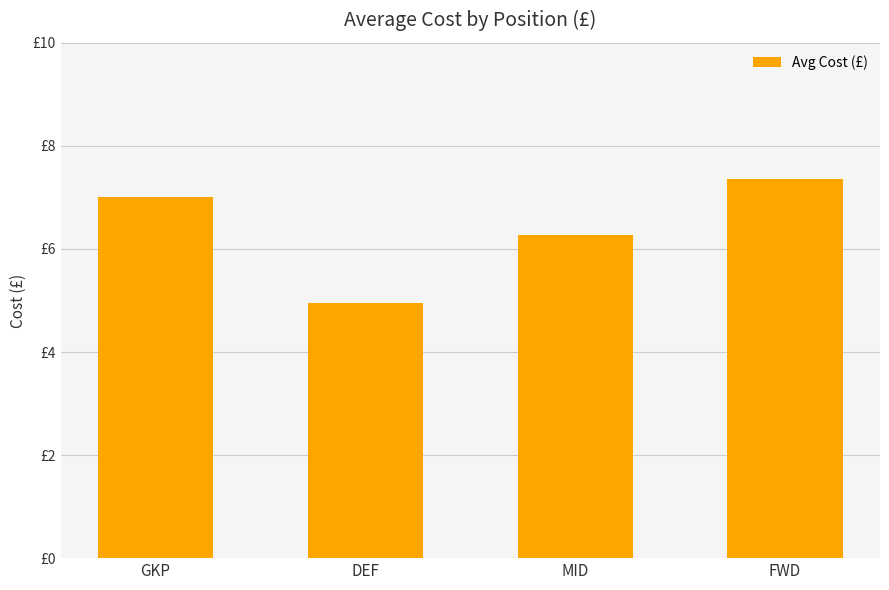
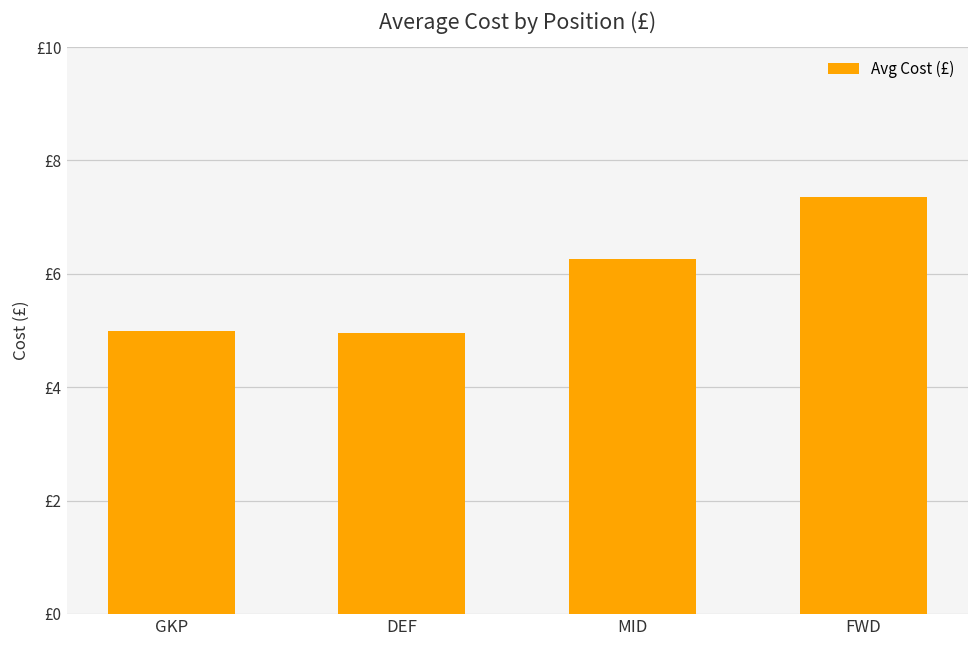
  {
-   "GKP": "£7",
+   "GKP": "£5",
    "DEF": "£5.0",
    "MID": "£6.3",
    "FWD": "£7.4"
  }
